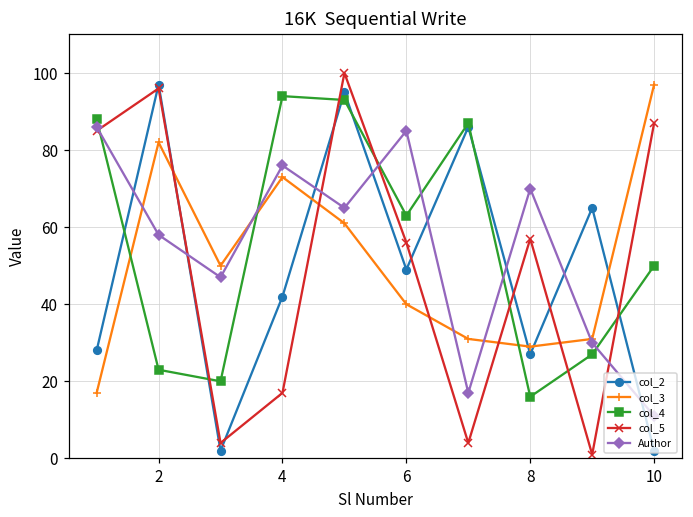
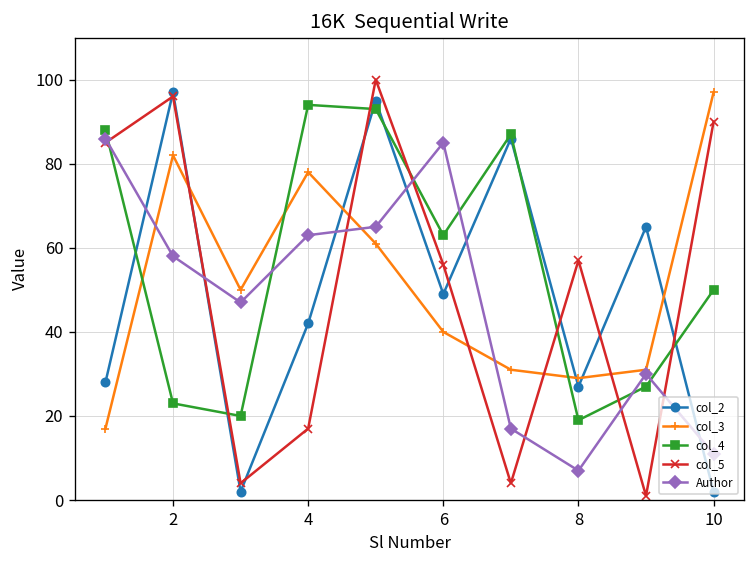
  {
    "col_2": {
      "2": 97,
      "4": 42,
      "6": 49,
      "8": 27
    },
    "col_3": {
      "2": 82,
-     "4": 73,
+     "4": 78,
      "6": 40,
      "8": 29,
      "10": 97
    },
    "col_4": {
      "2": 23,
      "4": 94,
      "6": 63,
-     "8": 16,
+     "8": 19,
      "10": 50
    },
    "col_5": {
      "2": 96,
      "4": 17,
      "6": 56,
      "8": 57,
-     "10": 87
+     "10": 90
    },
    "Author": {
      "2": 58,
-     "4": 76,
+     "4": 63,
      "6": 85,
-     "8": 70
+     "8": 7
    }
  }
